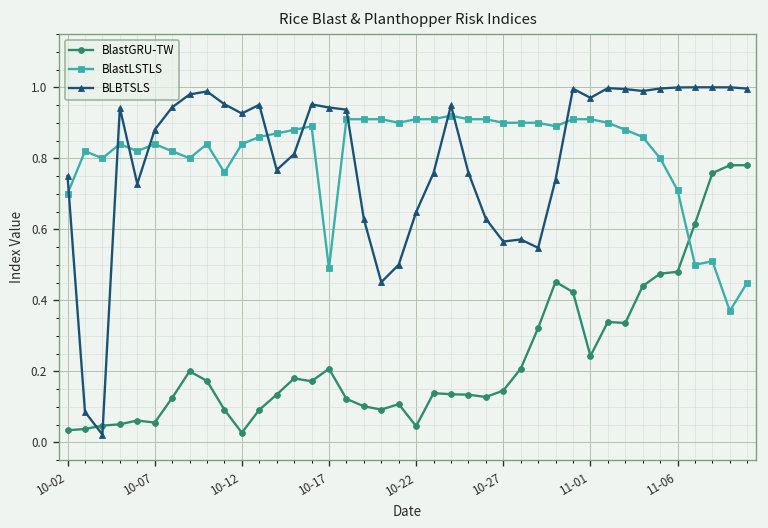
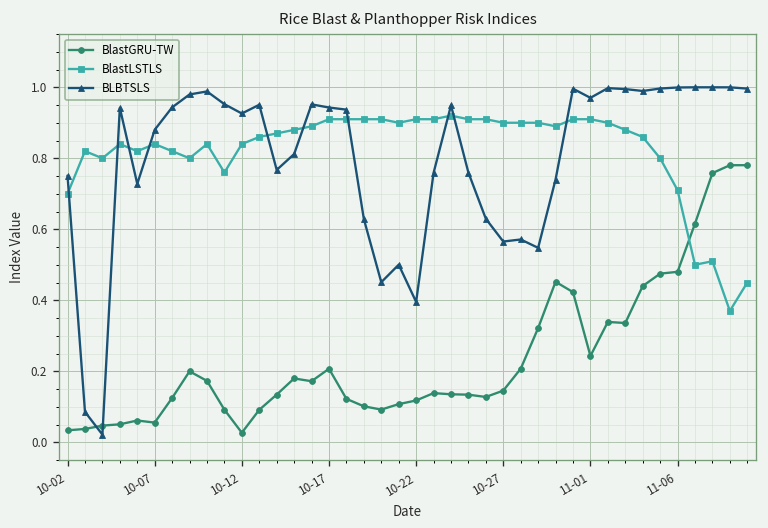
  {
    "BlastGRU-TW": {
      "10-02": 0.03,
      "10-07": 0.06,
      "10-12": 0.03,
      "10-17": 0.21,
-     "10-22": 0.05,
+     "10-22": 0.12,
      "10-27": 0.15,
      "11-01": 0.24,
      "11-06": 0.48
    },
    "BlastLSTLS": {
      "10-02": 0.70,
      "10-07": 0.84,
      "10-12": 0.84,
-     "10-17": 0.49,
+     "10-17": 0.91,
      "10-22": 0.91,
      "10-27": 0.90,
      "11-01": 0.91,
      "11-06": 0.71
    },
    "BLBTSLS": {
      "10-02": 0.75,
      "10-07": 0.88,
      "10-12": 0.93,
      "10-17": 0.94,
-     "10-22": 0.65,
+     "10-22": 0.40,
      "10-27": 0.57,
      "11-01": 0.97,
      "11-06": 1.00
    }
  }
